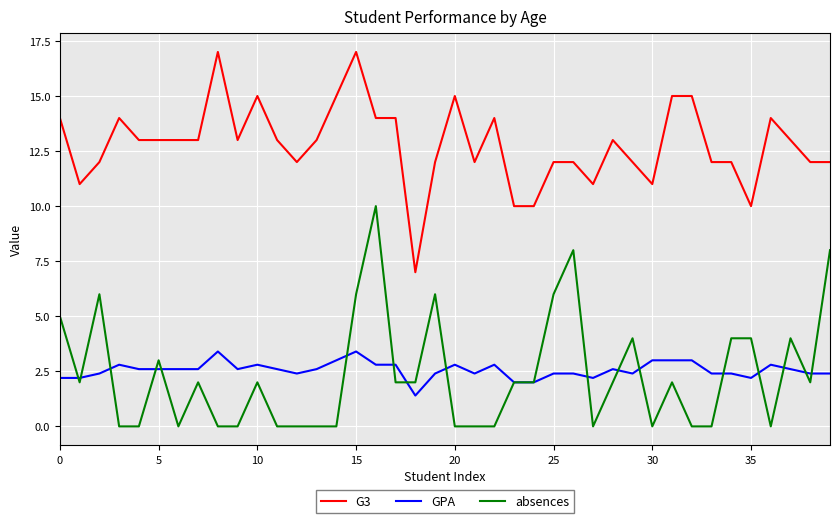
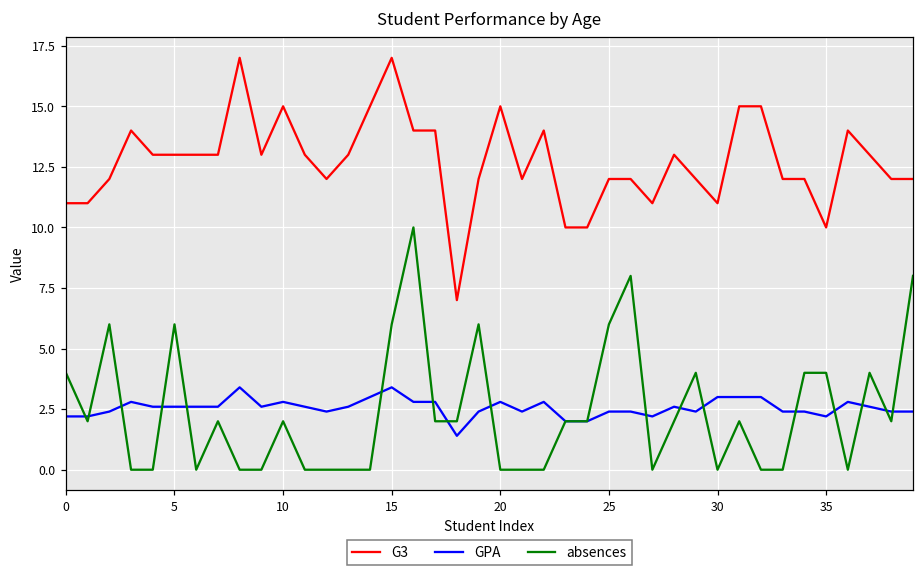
  {
    "G3": {
-     "0": 14,
+     "0": 11,
      "5": 13,
      "10": 15,
      "15": 17,
      "20": 15,
      "25": 12,
      "30": 11,
      "35": 10
    },
    "GPA": {
      "0": 2.2,
      "5": 2.6,
      "10": 2.8,
      "15": 3.4,
      "20": 2.8,
      "25": 2.4,
      "30": 3,
      "35": 2.2
    },
    "absences": {
-     "0": 5,
-     "5": 3,
+     "0": 4,
+     "5": 6,
      "10": 2,
      "15": 6,
      "20": 0,
      "25": 6,
      "30": 0,
      "35": 4
    }
  }
